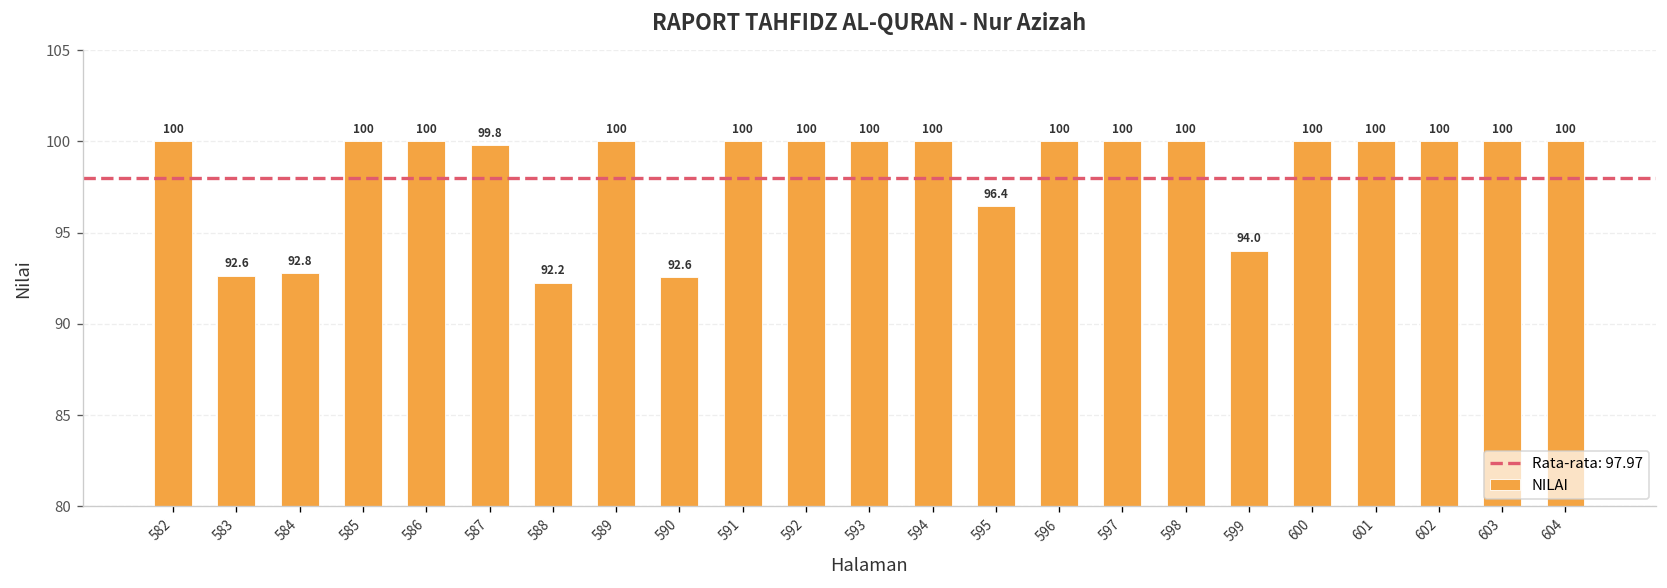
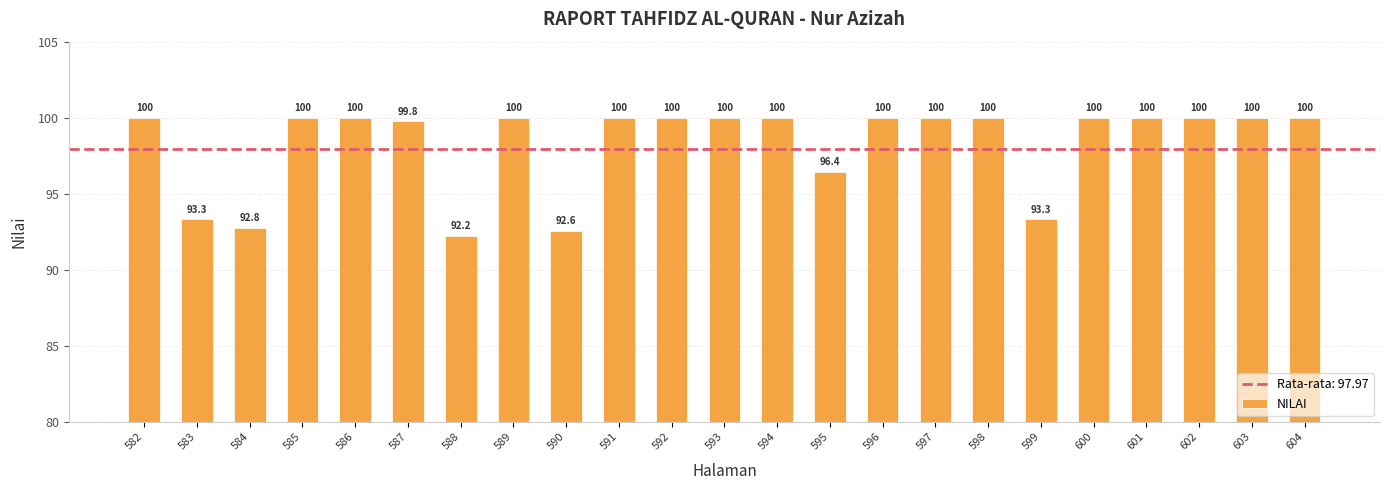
  {
    "582": 100,
-   "583": 92.6,
+   "583": 93.3,
    "584": 92.8,
    "585": 100,
    "586": 100,
    "587": 99.8,
    "588": 92.2,
    "589": 100,
    "590": 92.6,
    "591": 100,
    "592": 100,
    "593": 100,
    "594": 100,
    "595": 96.4,
    "596": 100,
    "597": 100,
    "598": 100,
-   "599": 94.0,
+   "599": 93.3,
    "600": 100,
    "601": 100,
    "602": 100,
    "603": 100,
    "604": 100
  }
